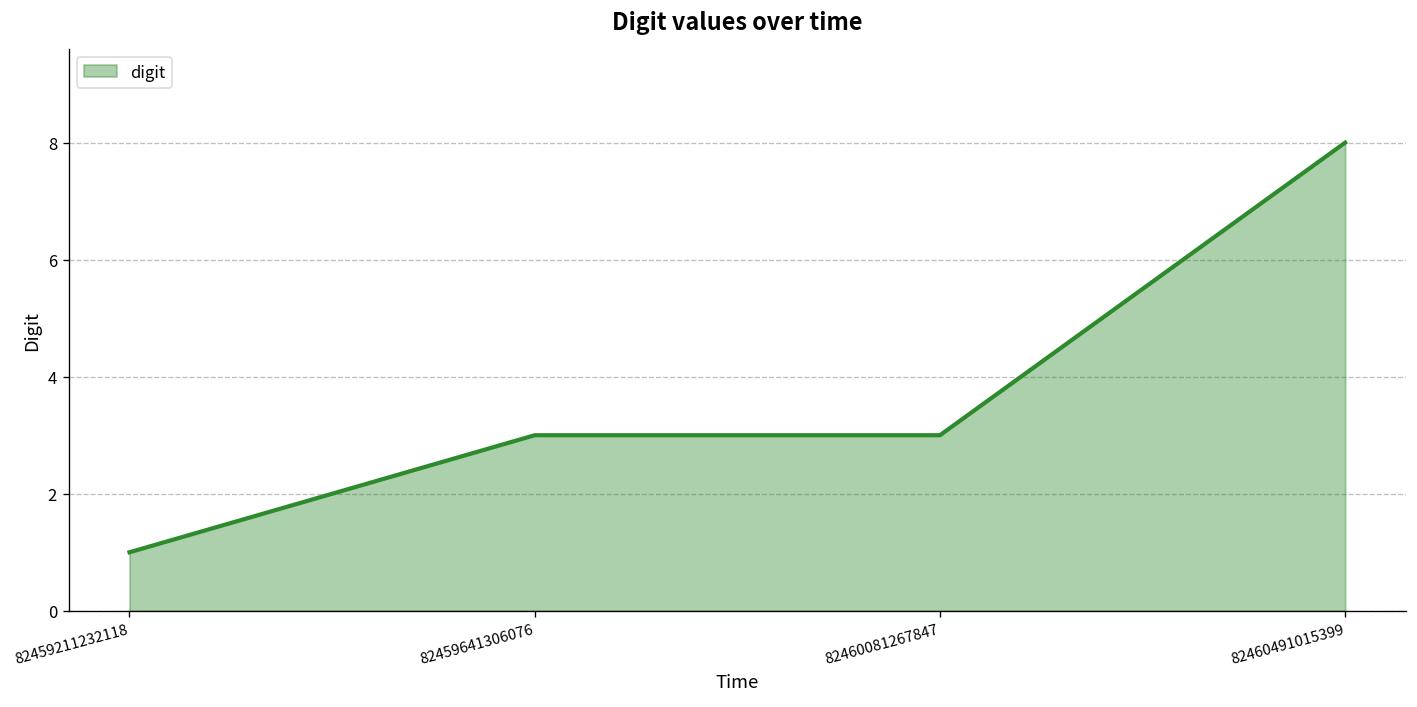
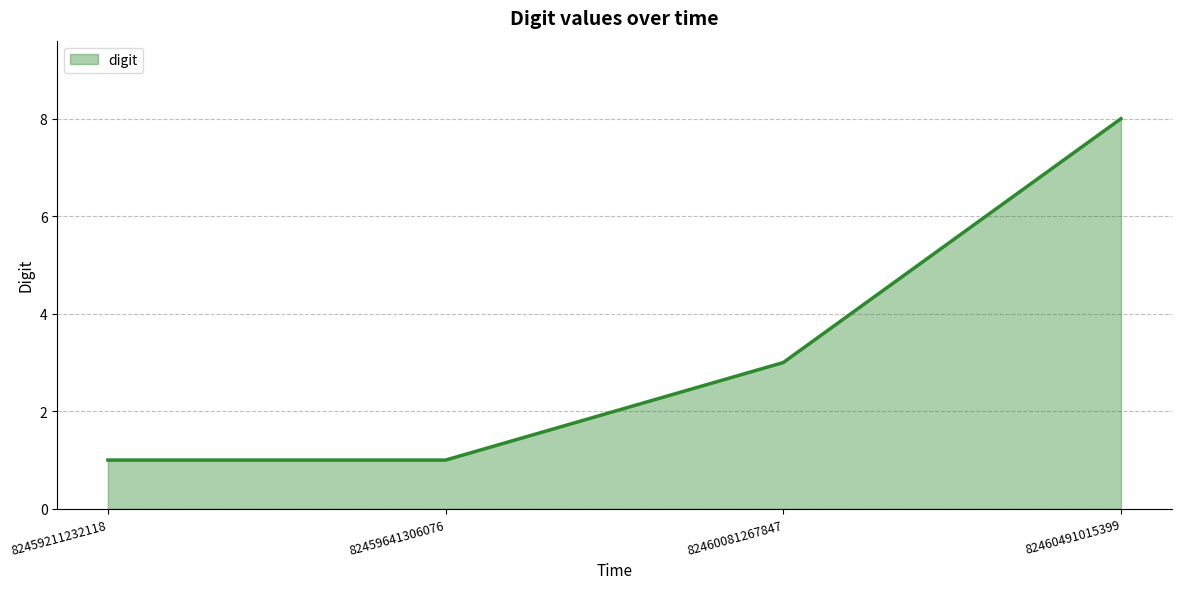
  {
    "82459211232118": 1,
-   "82459641306076": 3,
+   "82459641306076": 1,
    "82460081267847": 3,
    "82460491015399": 8
  }
